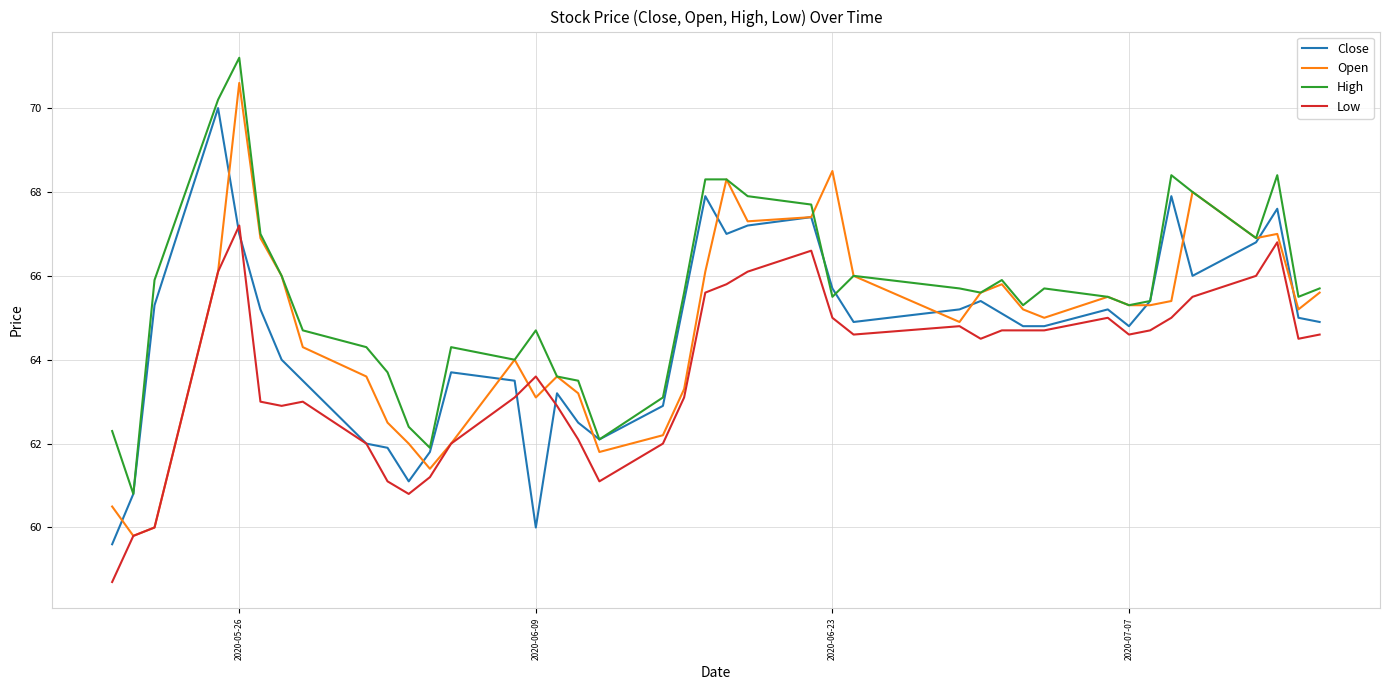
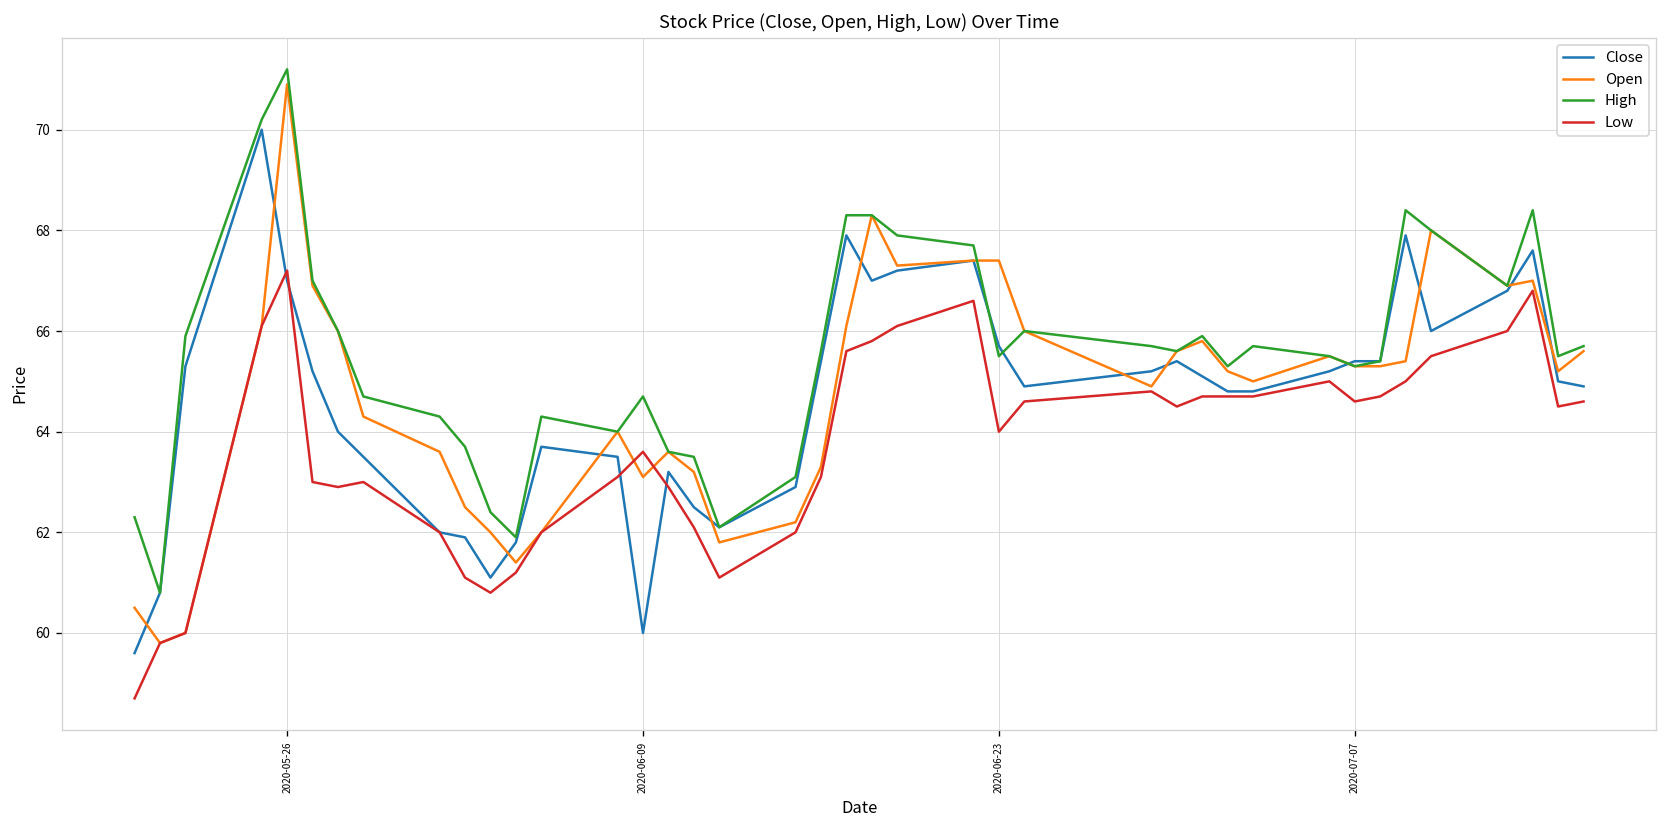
  {
    "Close": {
      "2020-05-26": 67.0,
      "2020-06-09": 60.0,
      "2020-06-23": 65.7,
-     "2020-07-07": 64.8
+     "2020-07-07": 65.4
    },
    "Open": {
-     "2020-05-26": 70.6,
+     "2020-05-26": 70.9,
      "2020-06-09": 63.1,
-     "2020-06-23": 68.5
+     "2020-06-23": 67.4
    },
    "High": {
      "2020-05-26": 71.2,
      "2020-06-09": 64.7,
      "2020-06-23": 65.5
    },
    "Low": {
      "2020-05-26": 67.2,
      "2020-06-09": 63.6,
-     "2020-06-23": 65,
+     "2020-06-23": 64,
      "2020-07-07": 64.6
    }
  }
